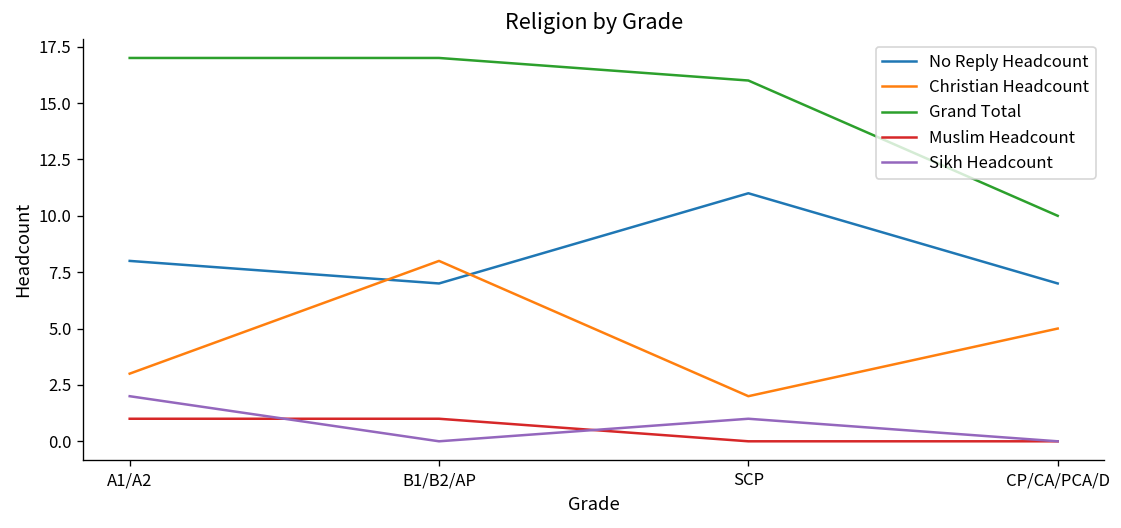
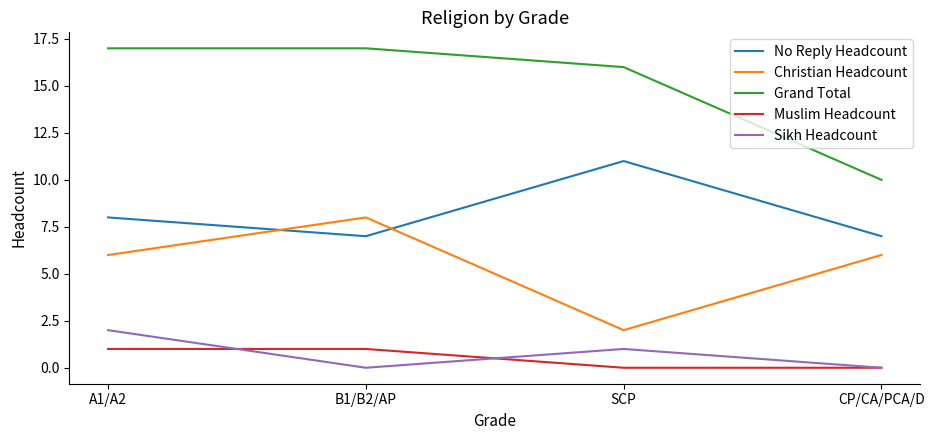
  {
    "No Reply Headcount": {
      "A1/A2": 8,
      "B1/B2/AP": 7,
      "SCP": 11,
      "CP/CA/PCA/D": 7
    },
    "Christian Headcount": {
-     "A1/A2": 3,
+     "A1/A2": 6,
      "B1/B2/AP": 8,
      "SCP": 2,
-     "CP/CA/PCA/D": 5
+     "CP/CA/PCA/D": 6
    },
    "Grand Total": {
      "A1/A2": 17,
      "B1/B2/AP": 17,
      "SCP": 16,
      "CP/CA/PCA/D": 10
    },
    "Muslim Headcount": {
      "A1/A2": 1,
      "B1/B2/AP": 1,
      "SCP": 0
    },
    "Sikh Headcount": {
      "A1/A2": 2,
      "B1/B2/AP": 0,
      "SCP": 1
    }
  }
